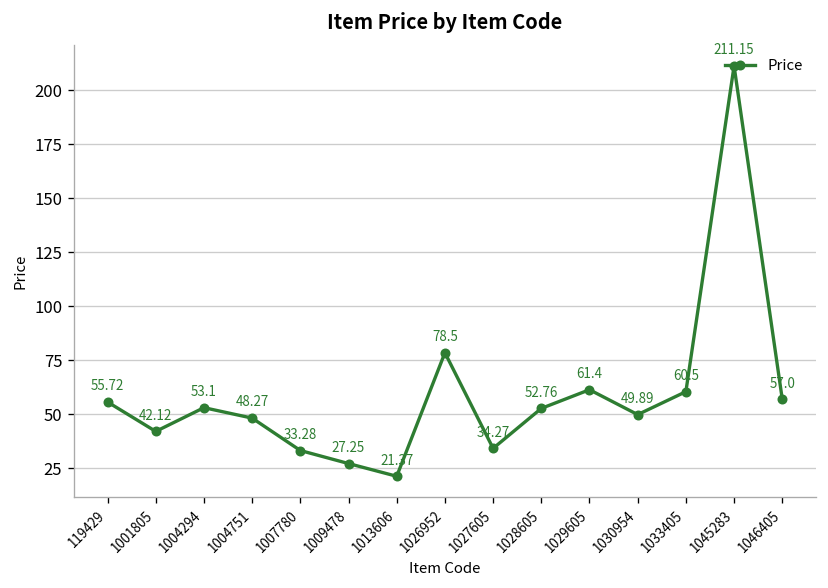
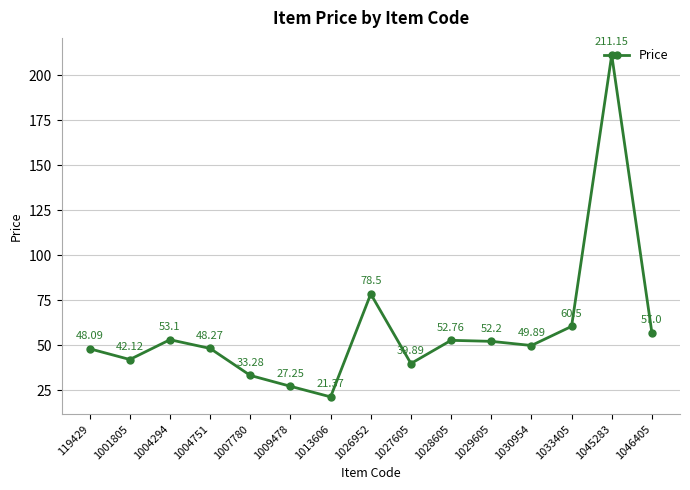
  {
-   "119429": 55.72,
+   "119429": 48.09,
    "1001805": 42.12,
    "1004294": 53.1,
    "1004751": 48.27,
    "1007780": 33.28,
    "1009478": 27.25,
    "1013606": 21.37,
    "1026952": 78.5,
-   "1027605": 34.27,
+   "1027605": 39.89,
    "1028605": 52.76,
-   "1029605": 61.4,
+   "1029605": 52.2,
    "1030954": 49.89,
    "1033405": 60.5,
    "1045283": 211.15,
    "1046405": 57.0
  }
